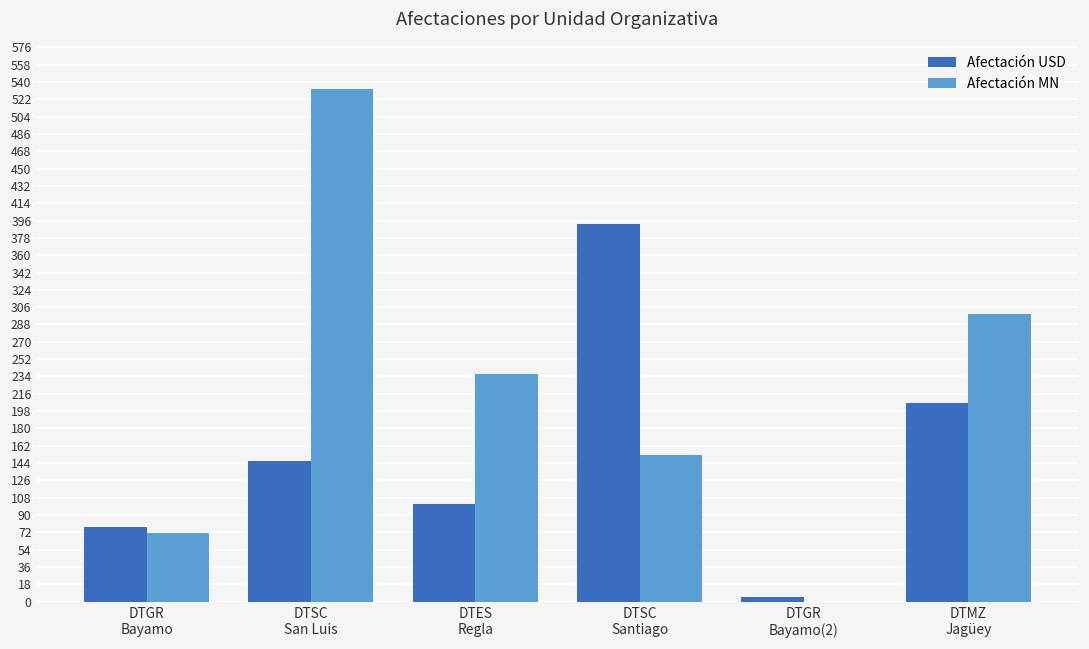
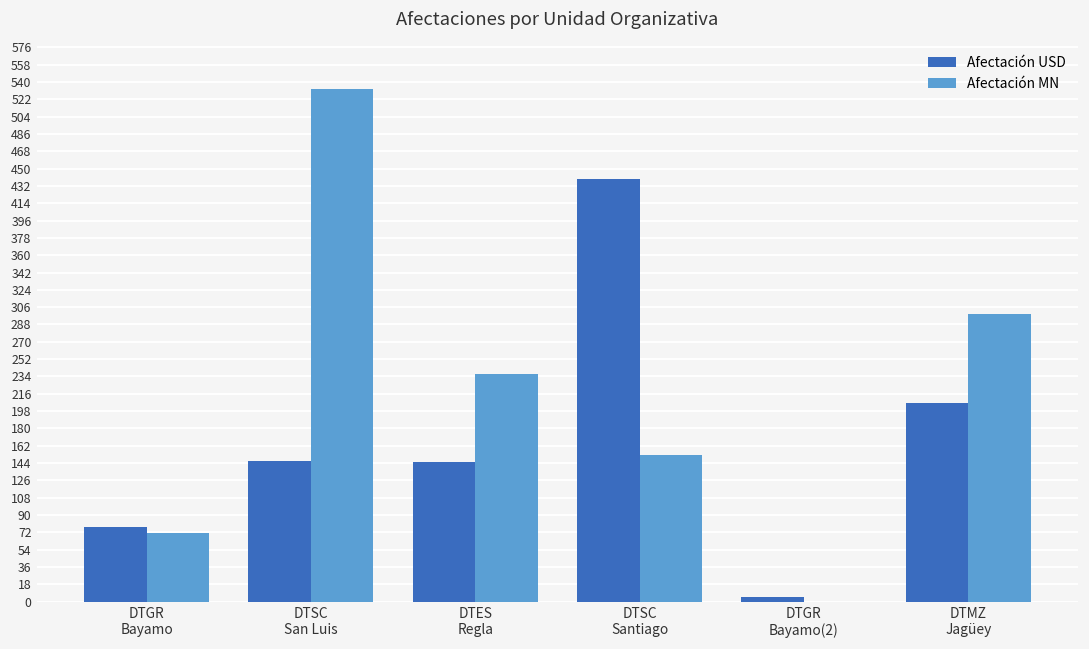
  {
    "Afectación USD": {
      "DTGR Bayamo": 80,
      "DTSC San Luis": 150,
-     "DTES Regla": 100,
-     "DTSC Santiago": 390,
+     "DTES Regla": 150,
+     "DTSC Santiago": 440,
      "DTGR Bayamo(2)": 0,
      "DTMZ Jagüey": 210
    },
    "Afectación MN": {
      "DTGR Bayamo": 70,
      "DTSC San Luis": 530,
      "DTES Regla": 240,
      "DTSC Santiago": 150,
      "DTGR Bayamo(2)": 0,
      "DTMZ Jagüey": 300
    }
  }
